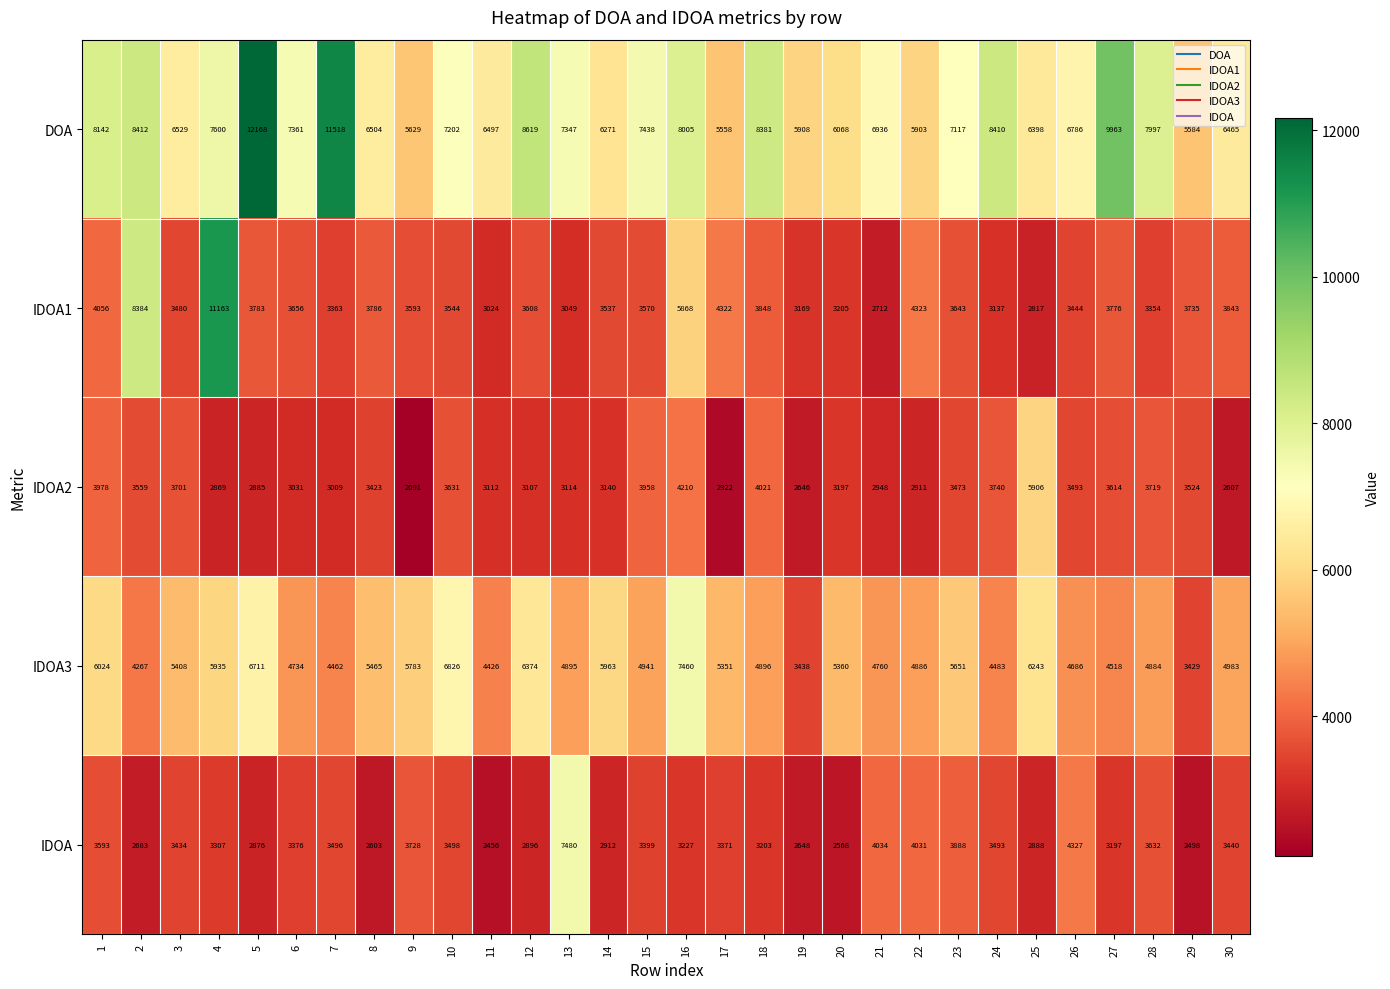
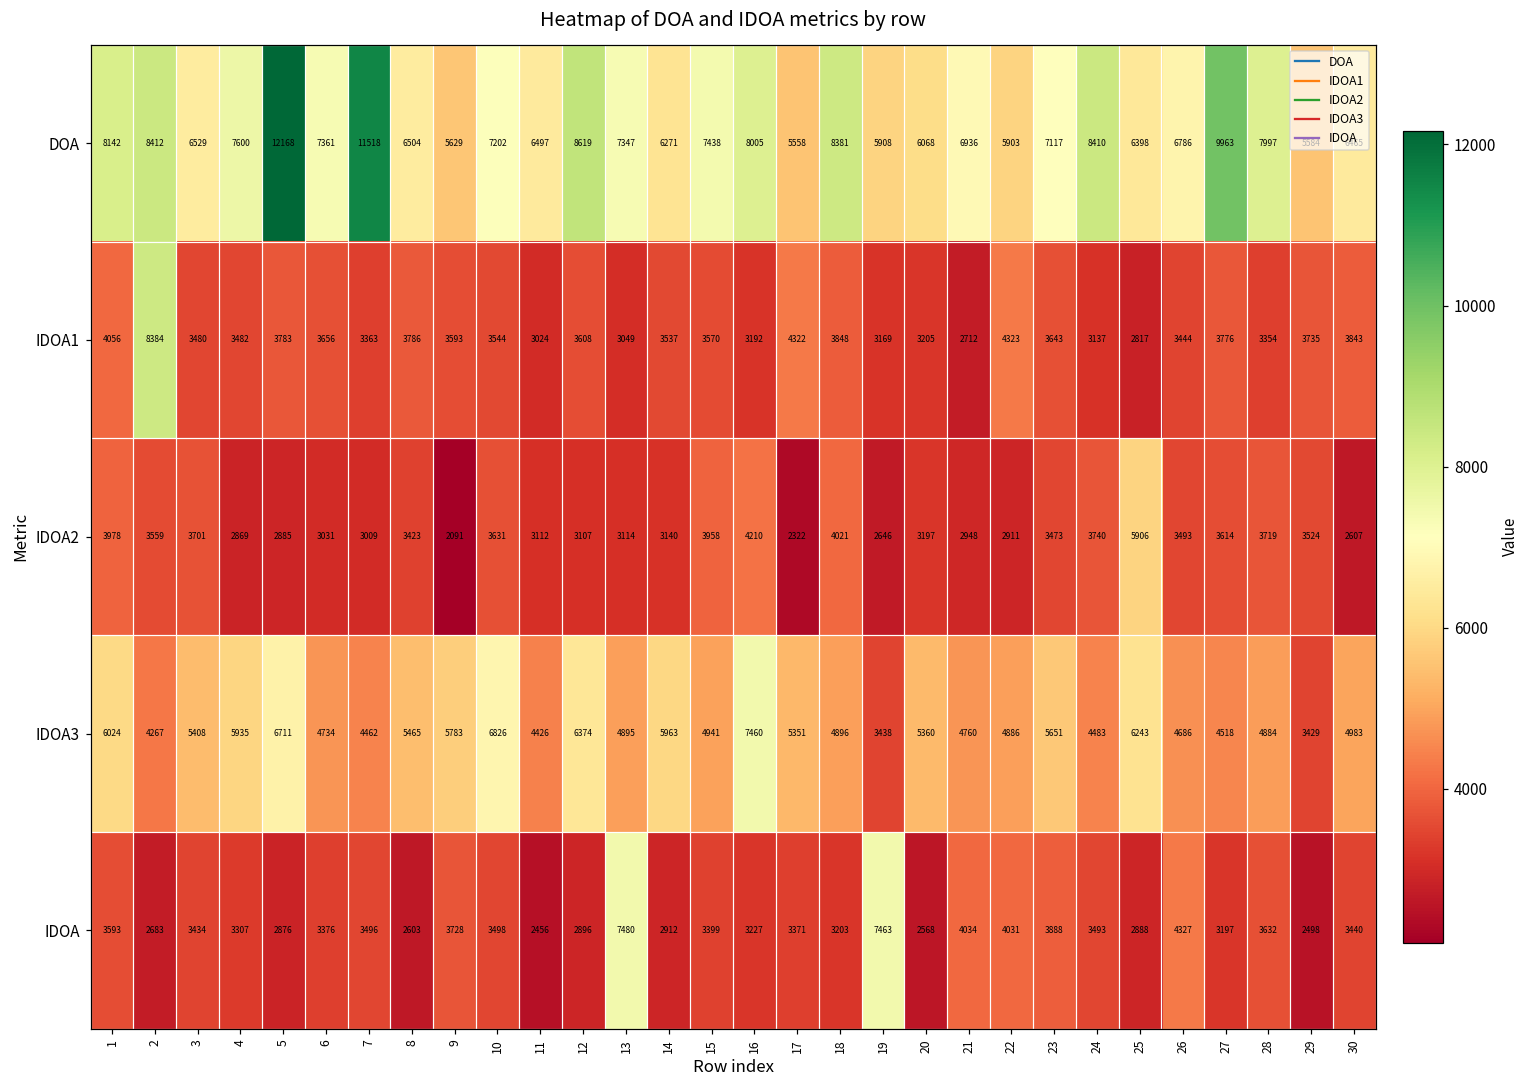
  {
    "DOA": {
      "1": 8142,
      "2": 8412,
      "3": 6529,
      "4": 7600,
      "5": 12168,
      "6": 7361,
      "7": 11518,
      "8": 6504,
      "9": 5629,
      "10": 7202,
      "11": 6497,
      "12": 8619,
      "13": 7347,
      "14": 6271,
      "15": 7438,
      "16": 8005,
      "17": 5558,
      "18": 8381,
      "19": 5908,
      "20": 6068,
      "21": 6936,
      "22": 5903,
      "23": 7117,
      "24": 8410,
      "25": 6398,
      "26": 6786,
      "27": 9963,
      "28": 7997
    },
    "IDOA1": {
      "1": 4056,
      "2": 8384,
      "3": 3480,
-     "4": 11163,
+     "4": 3482,
      "5": 3783,
      "6": 3656,
      "7": 3363,
      "8": 3786,
      "9": 3593,
      "10": 3544,
      "11": 3024,
      "12": 3608,
      "13": 3049,
      "14": 3537,
      "15": 3570,
-     "16": 5868,
+     "16": 3192,
      "17": 4322,
      "18": 3848,
      "19": 3169,
      "20": 3205,
      "21": 2712,
      "22": 4323,
      "23": 3643,
      "24": 3137,
      "25": 2817,
      "26": 3444,
      "27": 3776,
      "28": 3354,
      "29": 3735,
      "30": 3843
    },
    "IDOA2": {
      "1": 3978,
      "2": 3559,
      "3": 3701,
      "4": 2869,
      "5": 2885,
      "6": 3031,
      "7": 3009,
      "8": 3423,
      "9": 2091,
      "10": 3631,
      "11": 3112,
      "12": 3107,
      "13": 3114,
      "14": 3140,
      "15": 3958,
      "16": 4210,
      "17": 2322,
      "18": 4021,
      "19": 2646,
      "20": 3197,
      "21": 2948,
      "22": 2911,
      "23": 3473,
      "24": 3740,
      "25": 5906,
      "26": 3493,
      "27": 3614,
      "28": 3719,
      "29": 3524,
      "30": 2607
    },
    "IDOA3": {
      "1": 6024,
      "2": 4267,
      "3": 5408,
      "4": 5935,
      "5": 6711,
      "6": 4734,
      "7": 4462,
      "8": 5465,
      "9": 5783,
      "10": 6826,
      "11": 4426,
      "12": 6374,
      "13": 4895,
      "14": 5963,
      "15": 4941,
      "16": 7460,
      "17": 5351,
      "18": 4896,
      "19": 3438,
      "20": 5360,
      "21": 4760,
      "22": 4886,
      "23": 5651,
      "24": 4483,
      "25": 6243,
      "26": 4686,
      "27": 4518,
      "28": 4884,
      "29": 3429,
      "30": 4983
    },
    "IDOA": {
      "1": 3593,
      "2": 2683,
      "3": 3434,
      "4": 3307,
      "5": 2876,
      "6": 3376,
      "7": 3496,
      "8": 2603,
      "9": 3728,
      "10": 3498,
      "11": 2456,
      "12": 2896,
      "13": 7480,
      "14": 2912,
      "15": 3399,
      "16": 3227,
      "17": 3371,
      "18": 3203,
-     "19": 2648,
+     "19": 7463,
      "20": 2568,
      "21": 4034,
      "22": 4031,
      "23": 3888,
      "24": 3493,
      "25": 2888,
      "26": 4327,
      "27": 3197,
      "28": 3632,
      "29": 2498,
      "30": 3440
    }
  }
